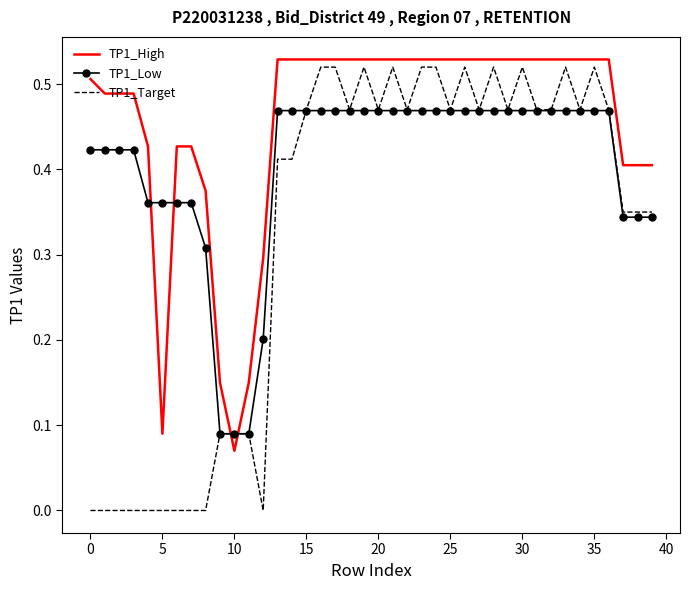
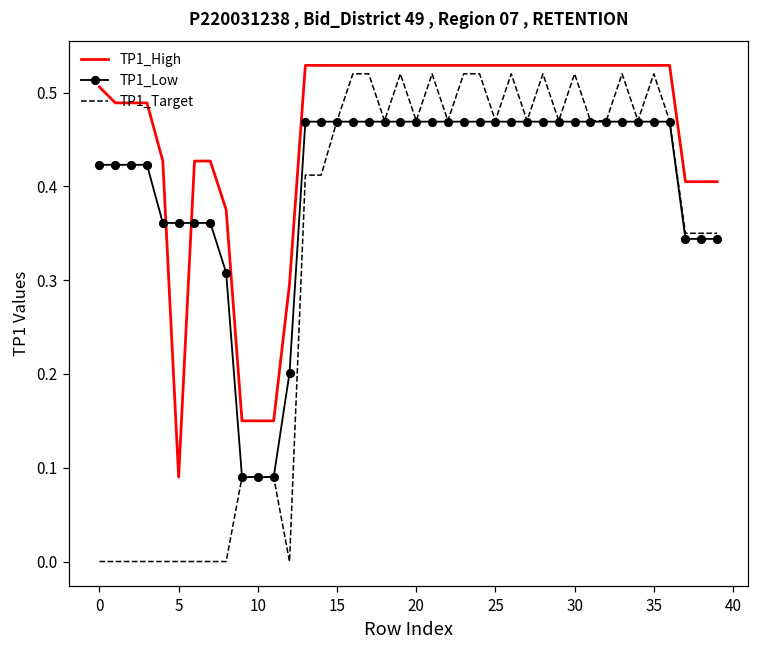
  {
    "TP1_High": {
      "0": 0.51,
      "5": 0.09,
-     "10": 0.07,
+     "10": 0.15,
      "15": 0.53,
      "20": 0.53,
      "25": 0.53,
      "30": 0.53,
      "35": 0.53
    }
  }
